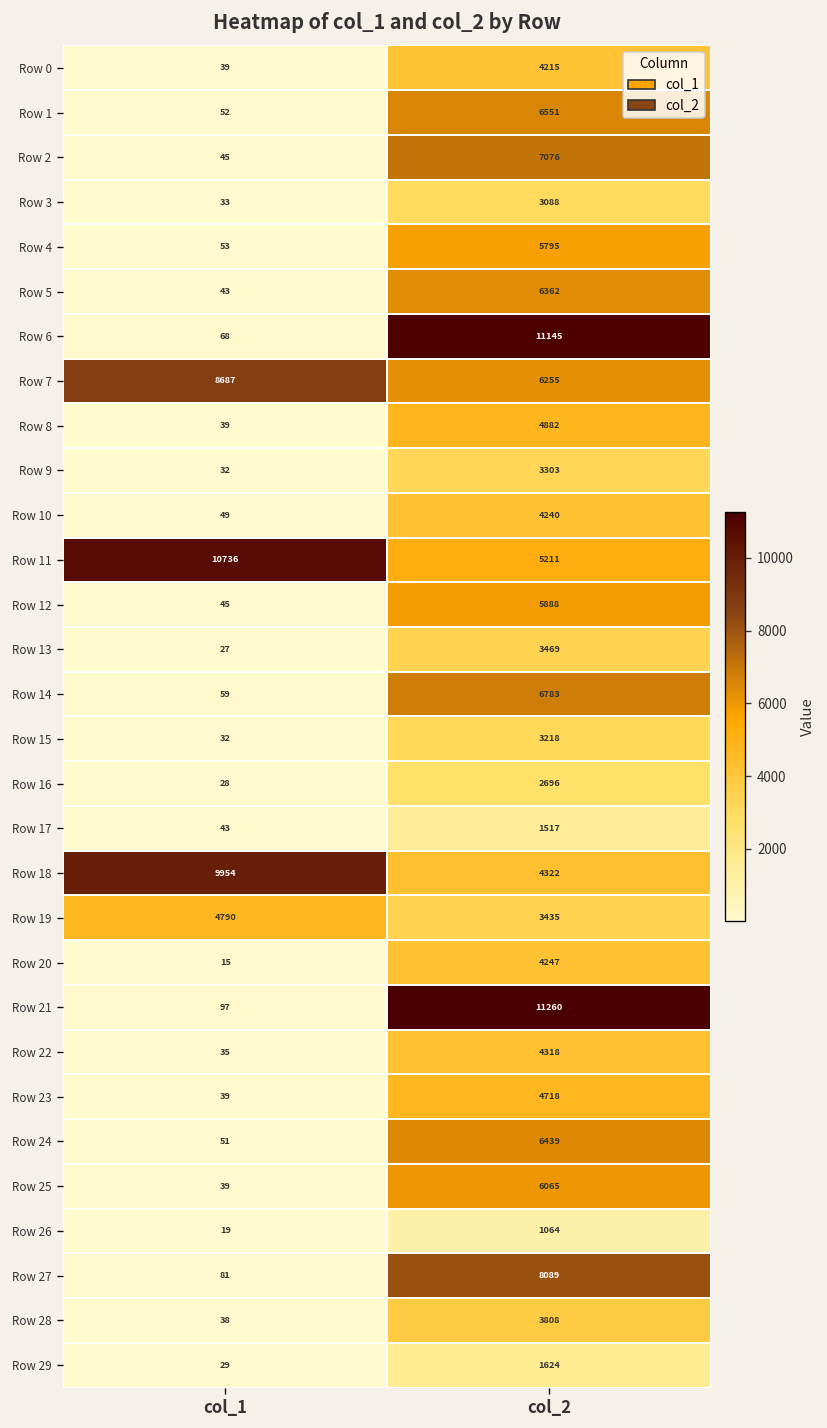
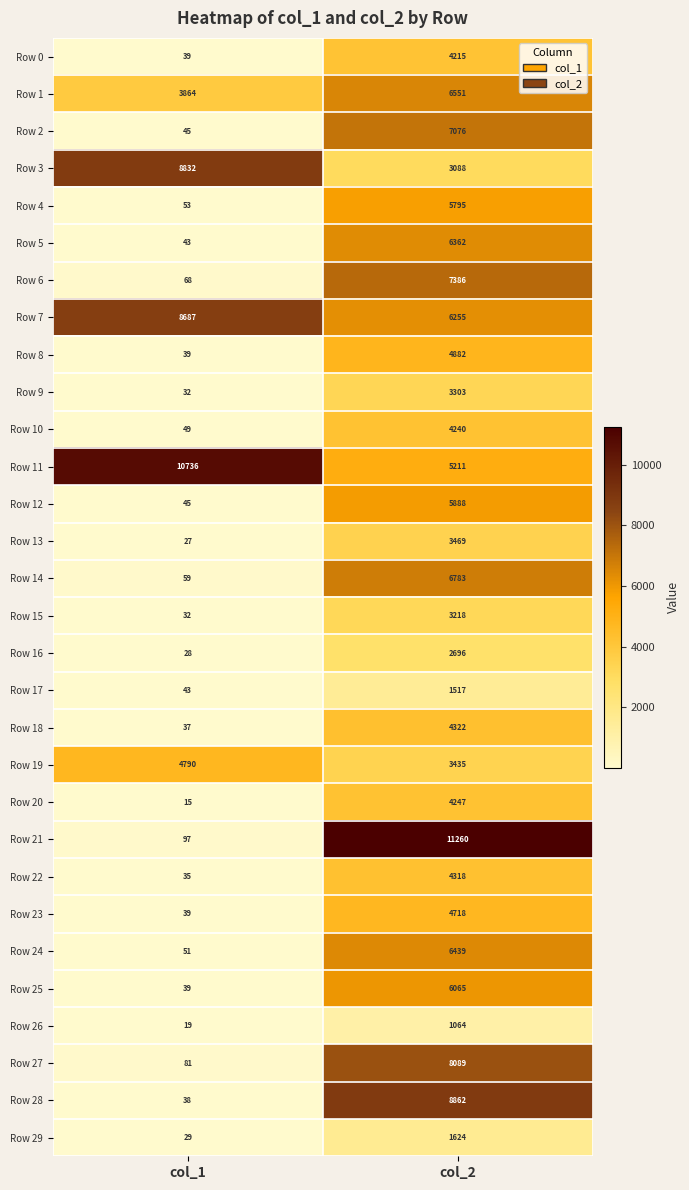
  {
    "Row 0": {
      "col_1": 39,
      "col_2": 4215
    },
    "Row 1": {
-     "col_1": 52,
+     "col_1": 3864,
      "col_2": 6551
    },
    "Row 2": {
      "col_1": 45,
      "col_2": 7076
    },
    "Row 3": {
-     "col_1": 33,
+     "col_1": 8832,
      "col_2": 3088
    },
    "Row 4": {
      "col_1": 53,
      "col_2": 5795
    },
    "Row 5": {
      "col_1": 43,
      "col_2": 6362
    },
    "Row 6": {
      "col_1": 68,
-     "col_2": 11145
+     "col_2": 7386
    },
    "Row 7": {
      "col_1": 8687,
      "col_2": 6255
    },
    "Row 8": {
      "col_1": 39,
      "col_2": 4882
    },
    "Row 9": {
      "col_1": 32,
      "col_2": 3303
    },
    "Row 10": {
      "col_1": 49,
      "col_2": 4240
    },
    "Row 11": {
      "col_1": 10736,
      "col_2": 5211
    },
    "Row 12": {
      "col_1": 45,
      "col_2": 5888
    },
    "Row 13": {
      "col_1": 27,
      "col_2": 3469
    },
    "Row 14": {
      "col_1": 59,
      "col_2": 6783
    },
    "Row 15": {
      "col_1": 32,
      "col_2": 3218
    },
    "Row 16": {
      "col_1": 28,
      "col_2": 2696
    },
    "Row 17": {
      "col_1": 43,
      "col_2": 1517
    },
    "Row 18": {
-     "col_1": 9954,
+     "col_1": 37,
      "col_2": 4322
    },
    "Row 19": {
      "col_1": 4790,
      "col_2": 3435
    },
    "Row 20": {
      "col_1": 15,
      "col_2": 4247
    },
    "Row 21": {
      "col_1": 97,
      "col_2": 11260
    },
    "Row 22": {
      "col_1": 35,
      "col_2": 4318
    },
    "Row 23": {
      "col_1": 39,
      "col_2": 4718
    },
    "Row 24": {
      "col_1": 51,
      "col_2": 6439
    },
    "Row 25": {
      "col_1": 39,
      "col_2": 6065
    },
    "Row 26": {
      "col_1": 19,
      "col_2": 1064
    },
    "Row 27": {
      "col_1": 81,
      "col_2": 8089
    },
    "Row 28": {
      "col_1": 38,
-     "col_2": 3808
+     "col_2": 8862
    },
    "Row 29": {
      "col_1": 29,
      "col_2": 1624
    }
  }
